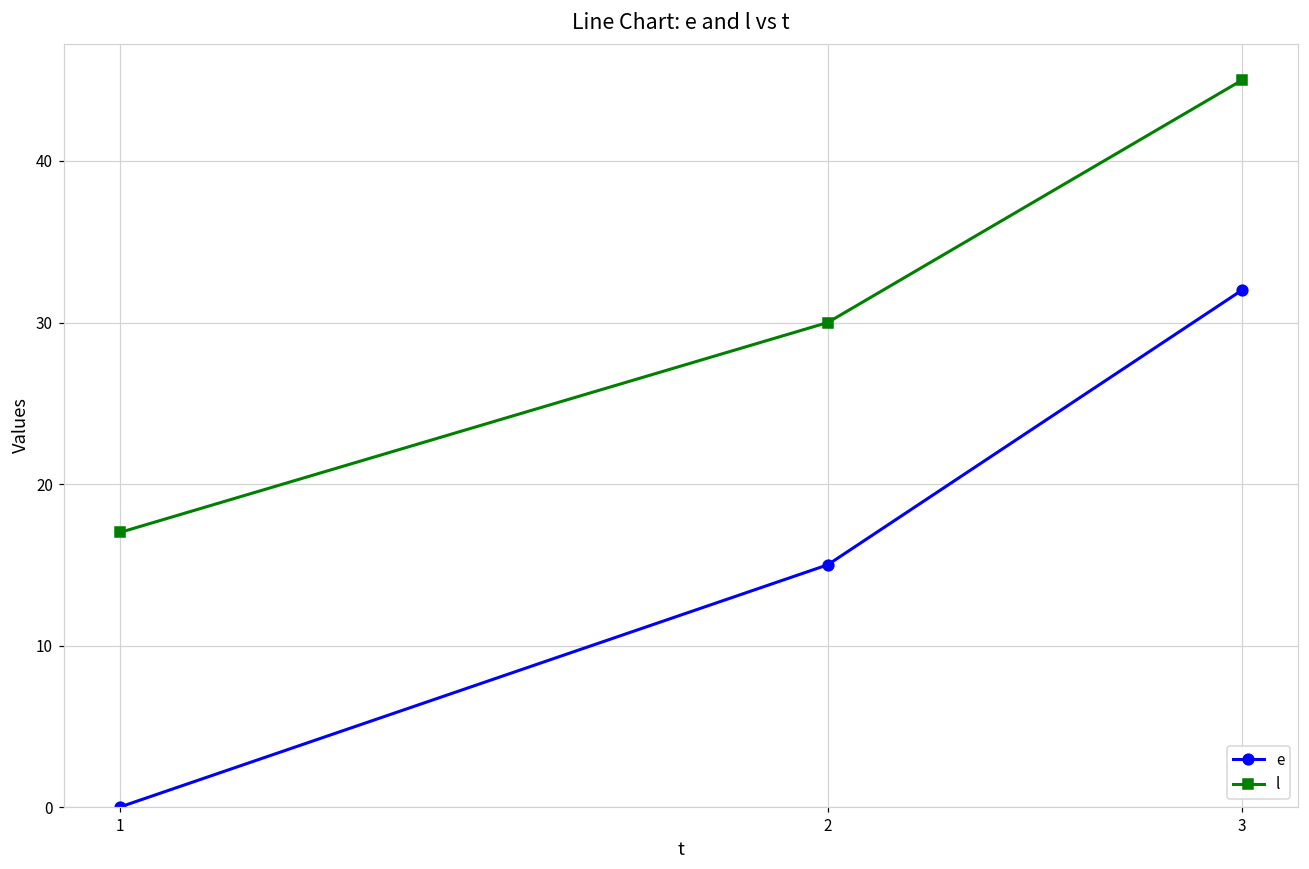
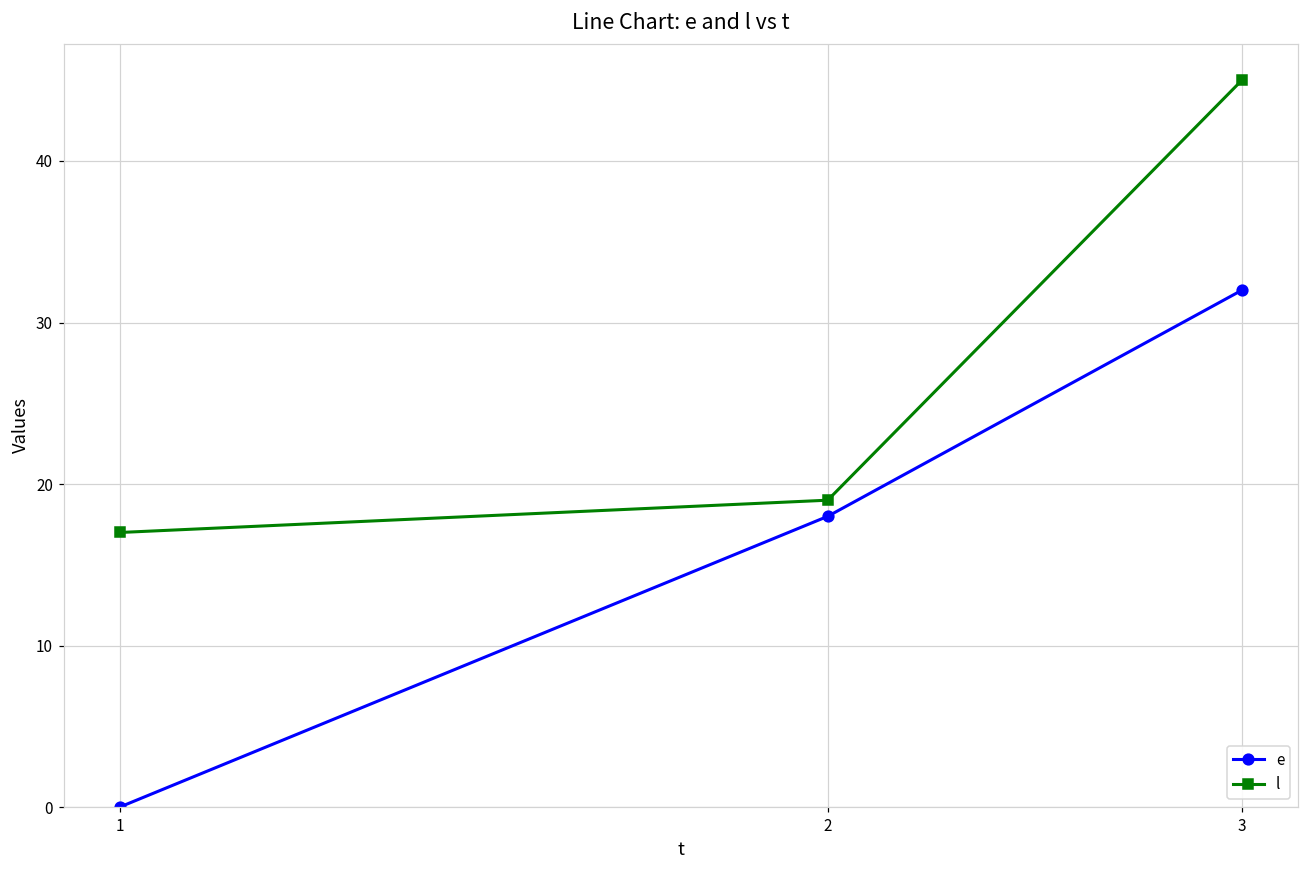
  {
    "e": {
      "1": 0,
-     "2": 15,
+     "2": 18,
      "3": 32
    },
    "l": {
      "1": 17,
-     "2": 30,
+     "2": 19,
      "3": 45
    }
  }
